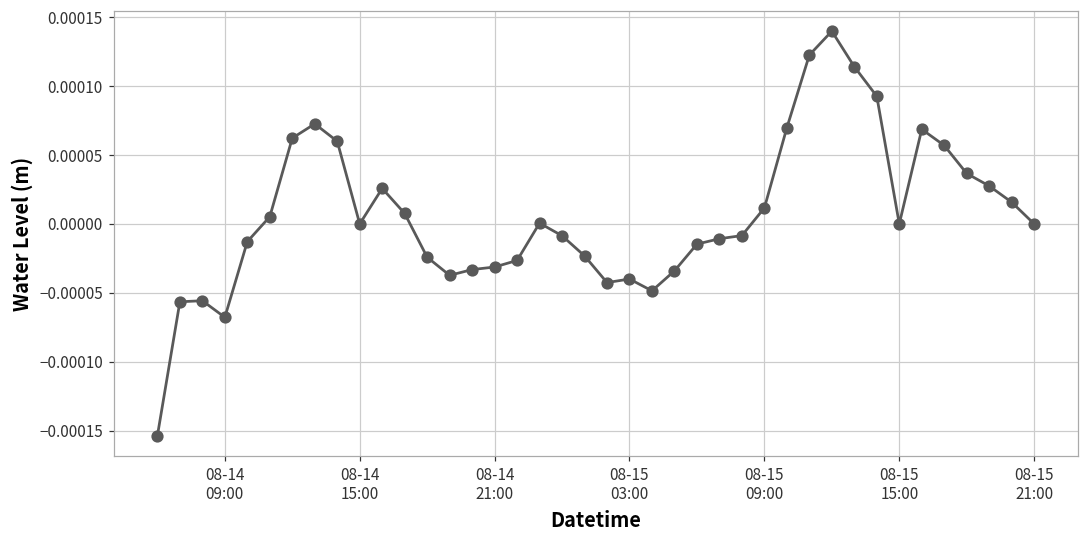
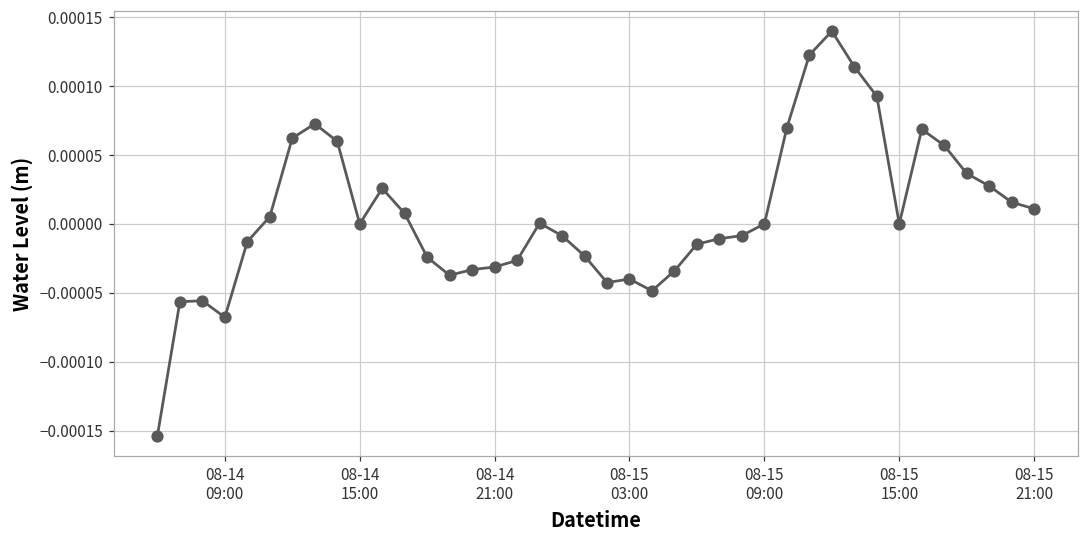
  {
    "08-14 09:00": -0.000068,
    "08-14 15:00": 0.00000,
    "08-14 21:00": -0.00003,
    "08-15 03:00": -0.00004,
-   "08-15 09:00": 0.00001,
+   "08-15 09:00": 0.00000,
    "08-15 15:00": 0.00000,
-   "08-15 21:00": 0.00000
+   "08-15 21:00": 0.00001
  }
